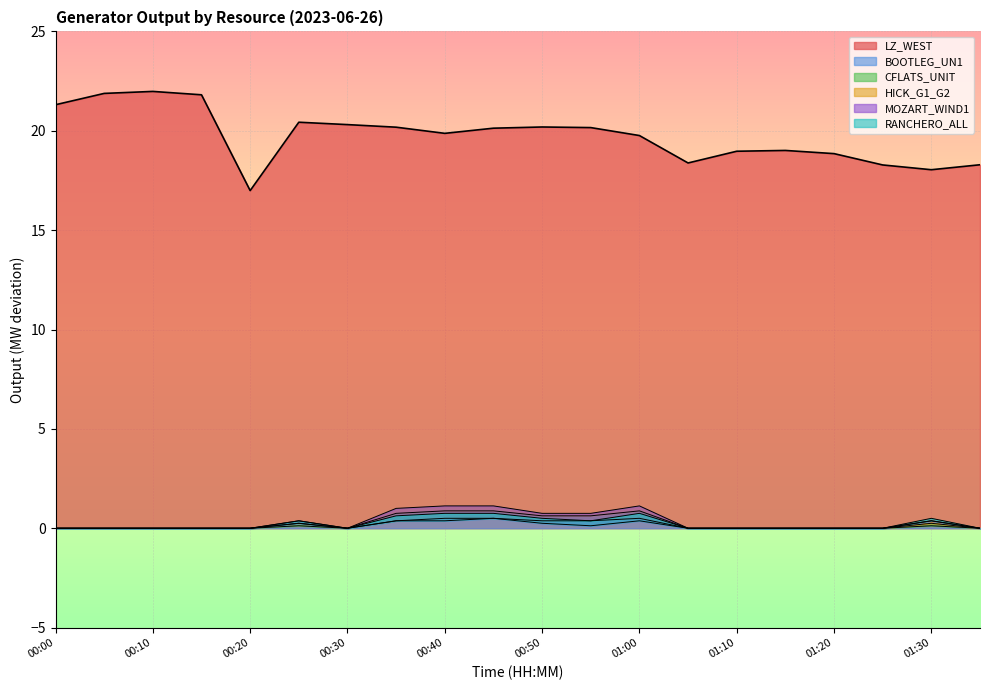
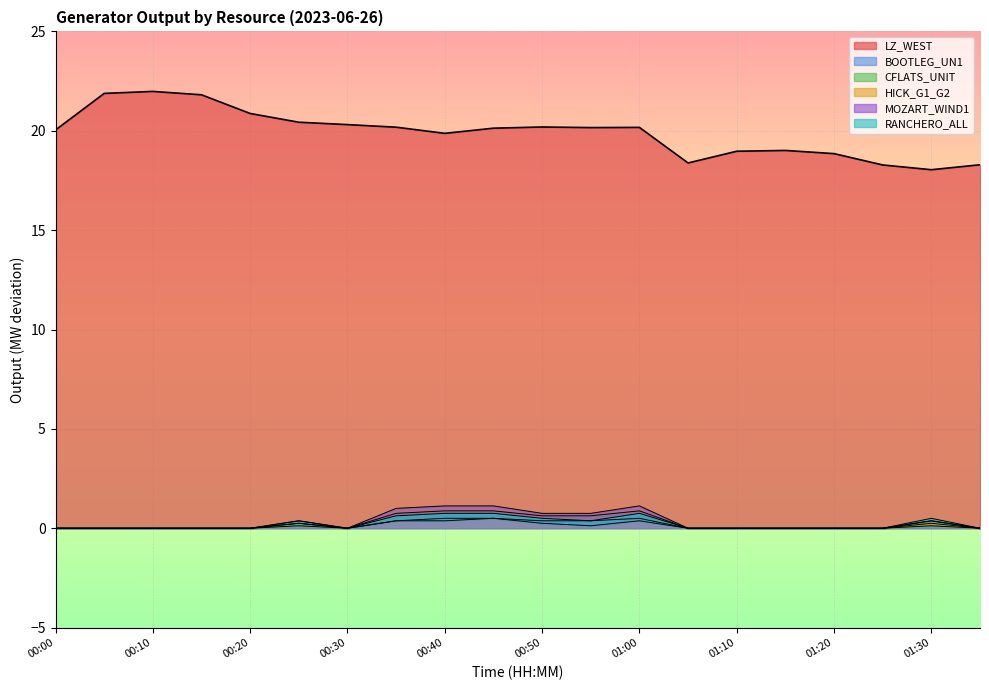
  {
    "LZ_WEST": {
-     "00:00": 21.3,
+     "00:00": 20.0,
      "00:10": 22.0,
-     "00:20": 17.0,
+     "00:20": 20.9,
      "00:30": 20.3,
      "00:40": 19.9,
      "00:50": 20.2,
-     "01:00": 19.8,
+     "01:00": 20.2,
      "01:10": 19.0,
      "01:20": 18.9,
      "01:30": 18.0
    },
    "MOZART_WIND1": {
      "00:40": 0.3,
      "01:00": 0.3
    }
  }
